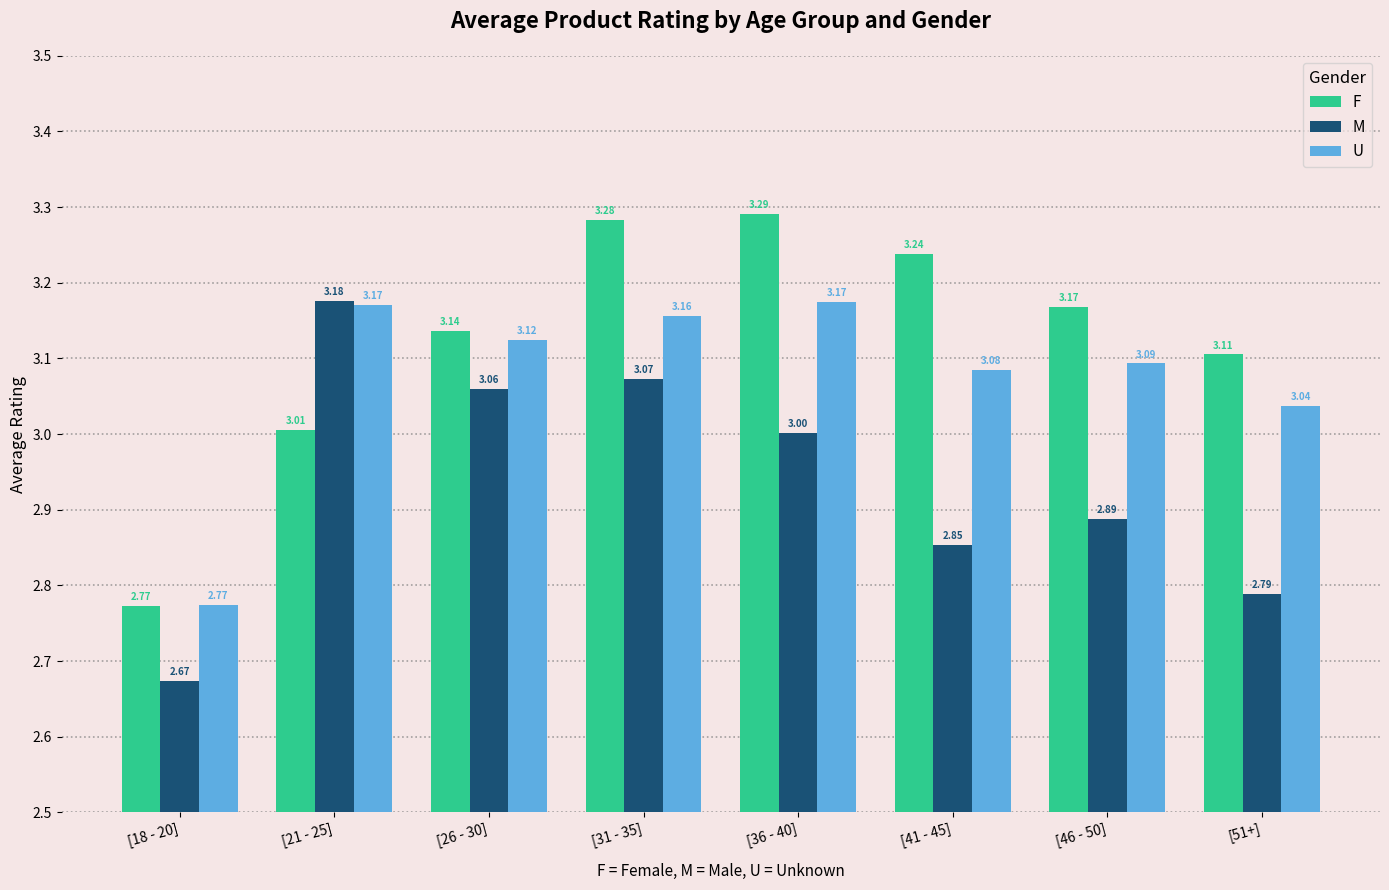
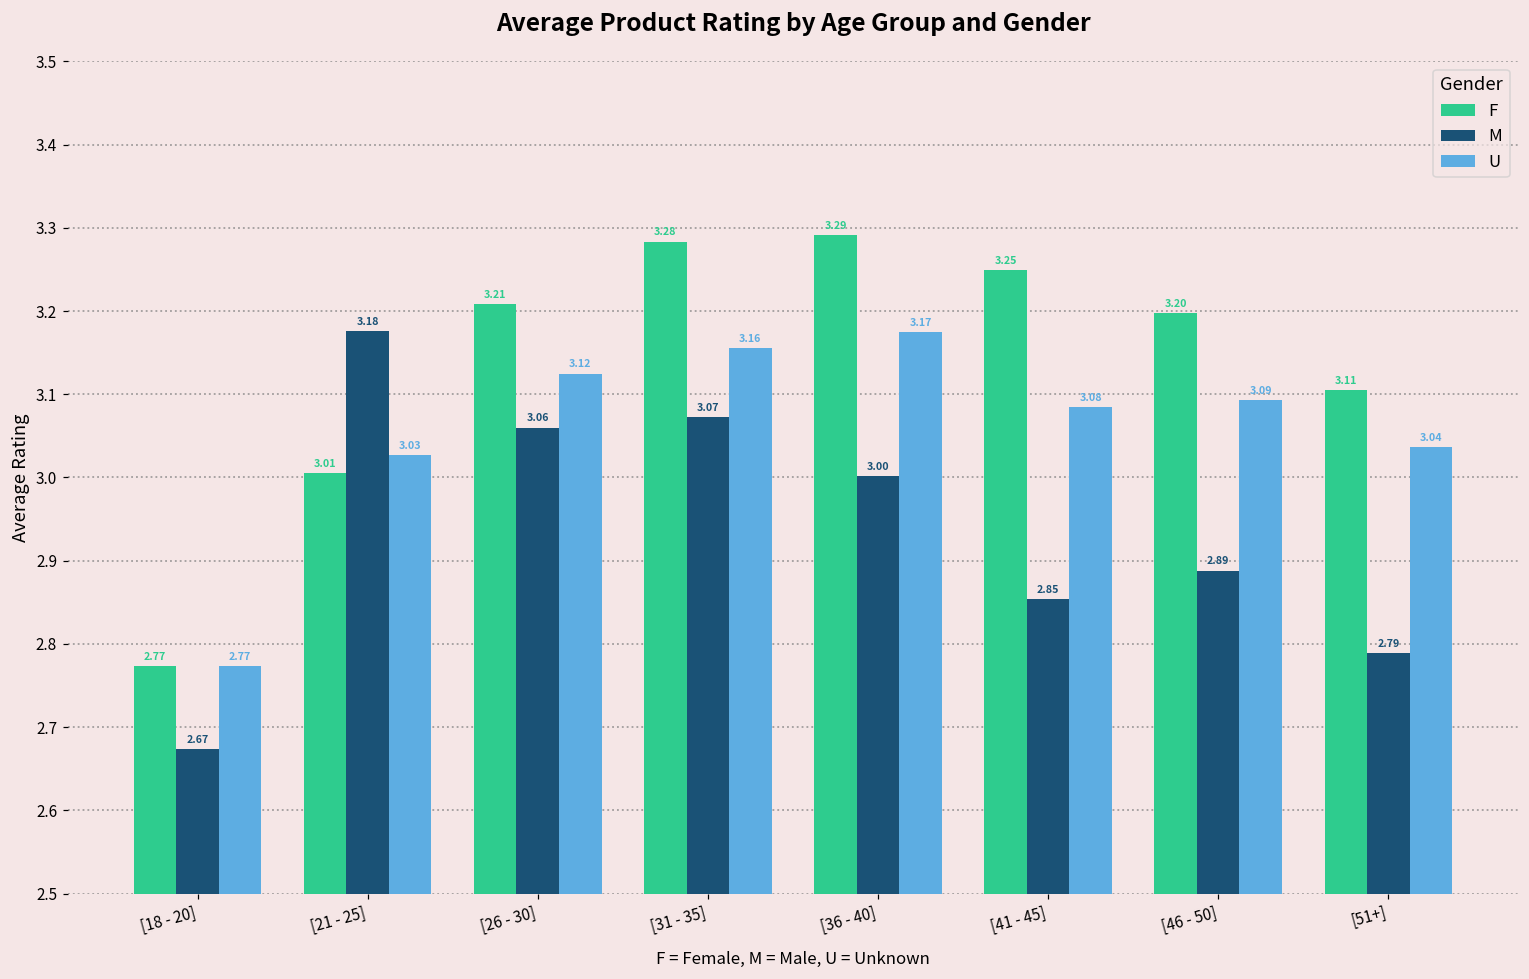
  {
    "F": {
      "[18 - 20]": 2.77,
      "[21 - 25]": 3.01,
-     "[26 - 30]": 3.14,
+     "[26 - 30]": 3.21,
      "[31 - 35]": 3.28,
      "[36 - 40]": 3.29,
-     "[41 - 45]": 3.24,
-     "[46 - 50]": 3.17,
+     "[41 - 45]": 3.25,
+     "[46 - 50]": 3.20,
      "[51+]": 3.11
    },
    "M": {
      "[18 - 20]": 2.67,
      "[21 - 25]": 3.18,
      "[26 - 30]": 3.06,
      "[31 - 35]": 3.07,
      "[36 - 40]": 3.00,
      "[41 - 45]": 2.85,
      "[46 - 50]": 2.89,
      "[51+]": 2.79
    },
    "U": {
      "[18 - 20]": 2.77,
-     "[21 - 25]": 3.17,
+     "[21 - 25]": 3.03,
      "[26 - 30]": 3.12,
      "[31 - 35]": 3.16,
      "[36 - 40]": 3.17,
      "[41 - 45]": 3.08,
      "[46 - 50]": 3.09,
      "[51+]": 3.04
    }
  }
